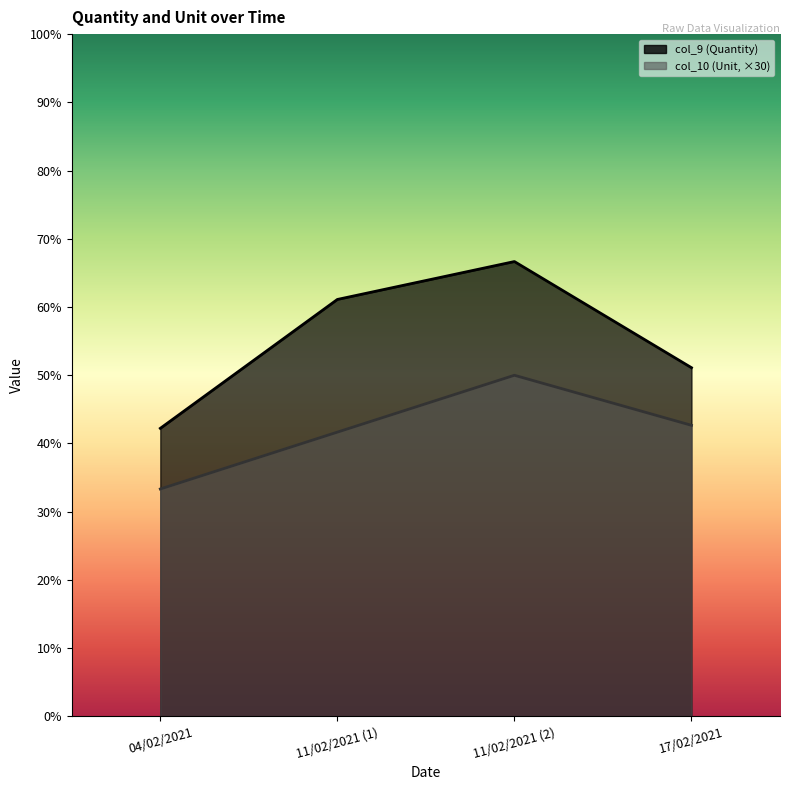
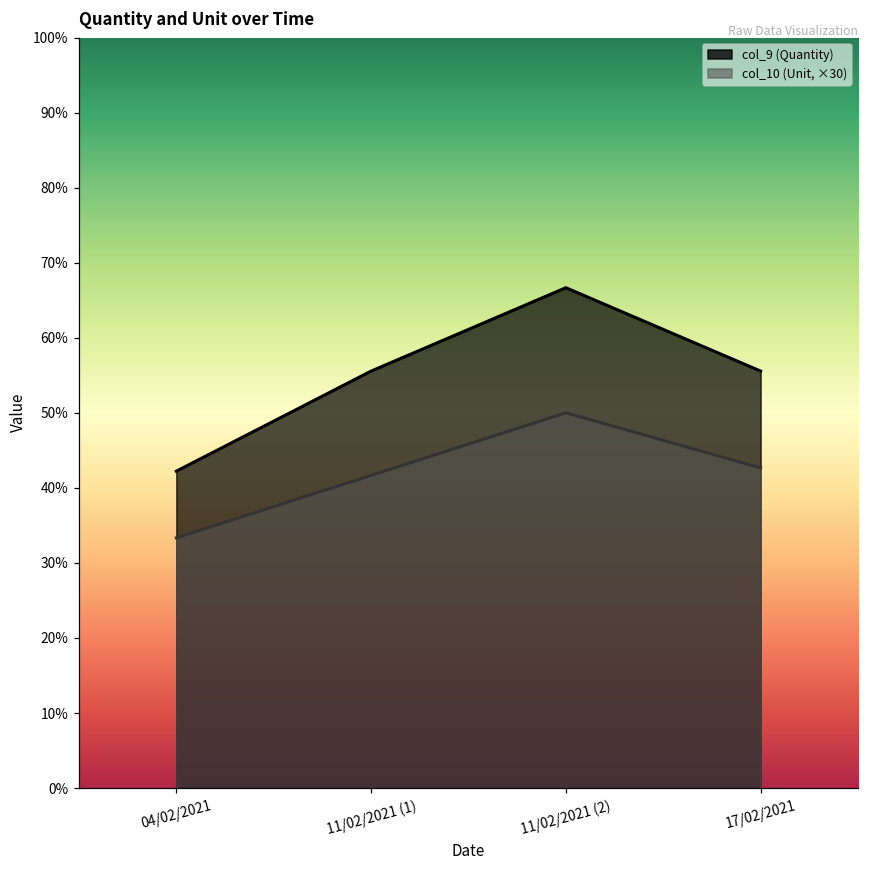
  {
    "col_9 (Quantity)": {
      "04/02/2021": "42%",
-     "11/02/2021 (1)": "61%",
+     "11/02/2021 (1)": "56%",
      "11/02/2021 (2)": "67%",
-     "17/02/2021": "51%"
+     "17/02/2021": "56%"
    },
    "col_10 (Unit, ×30)": {
      "04/02/2021": "33%",
      "11/02/2021 (1)": "42%",
      "11/02/2021 (2)": "50%",
      "17/02/2021": "43%"
    }
  }
